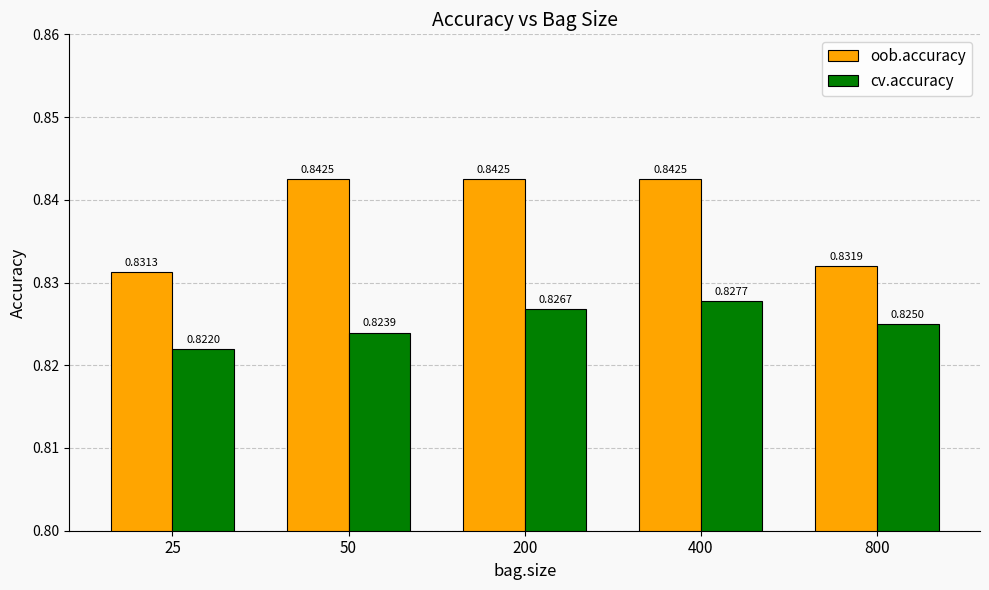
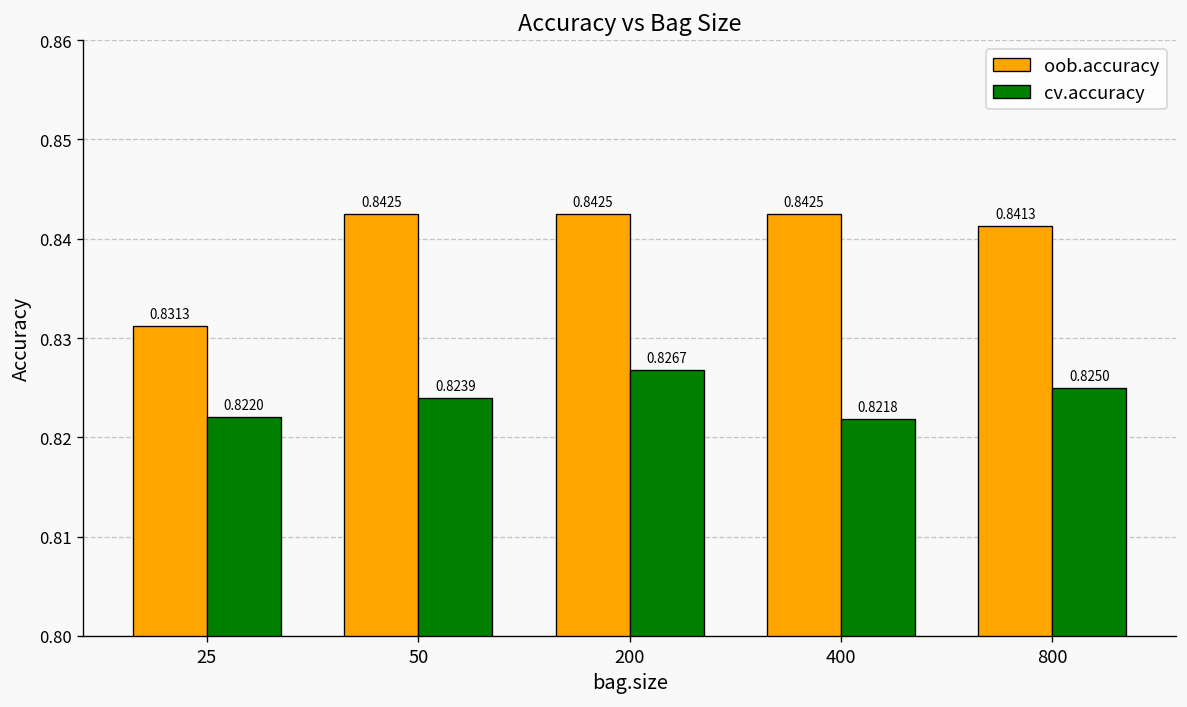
  {
    "oob.accuracy": {
      "25": 0.8313,
      "50": 0.8425,
      "200": 0.8425,
      "400": 0.8425,
-     "800": 0.8319
+     "800": 0.8413
    },
    "cv.accuracy": {
      "25": 0.8220,
      "50": 0.8239,
      "200": 0.8267,
-     "400": 0.8277,
+     "400": 0.8218,
      "800": 0.8250
    }
  }
